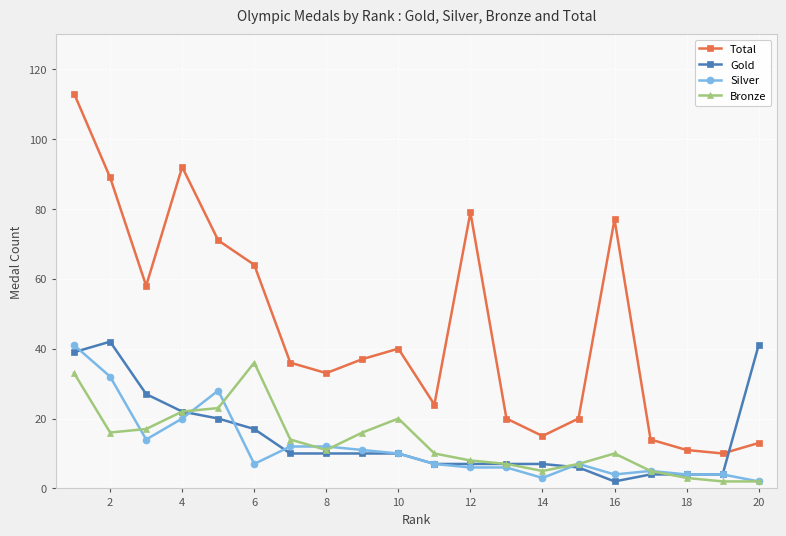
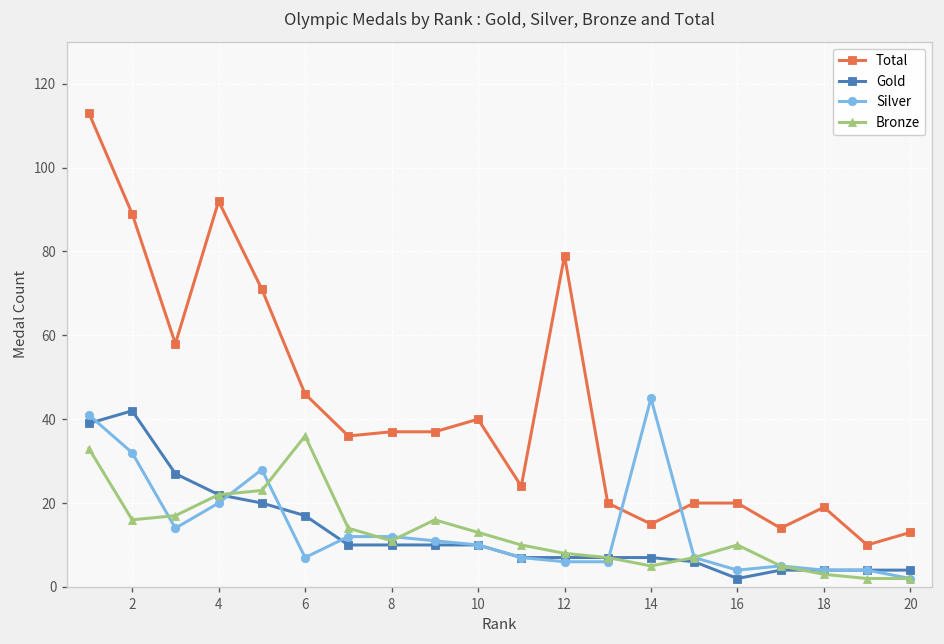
  {
    "Total": {
      "2": 89,
      "4": 92,
-     "6": 64,
-     "8": 33,
+     "6": 46,
+     "8": 37,
      "10": 40,
      "12": 79,
      "14": 15,
-     "16": 77,
-     "18": 11,
+     "16": 20,
+     "18": 19,
      "20": 13
    },
    "Gold": {
      "2": 42,
      "6": 17,
      "8": 10,
      "12": 7,
      "14": 7,
      "16": 2,
-     "20": 41
+     "20": 4
    },
    "Silver": {
      "2": 32,
      "4": 20,
      "6": 7,
      "8": 12,
      "12": 6,
-     "14": 3,
+     "14": 45,
      "16": 4
    },
    "Bronze": {
      "2": 16,
      "6": 36,
      "8": 11,
-     "10": 20,
+     "10": 13,
      "12": 8,
      "14": 5,
      "16": 10,
      "18": 3
    }
  }
